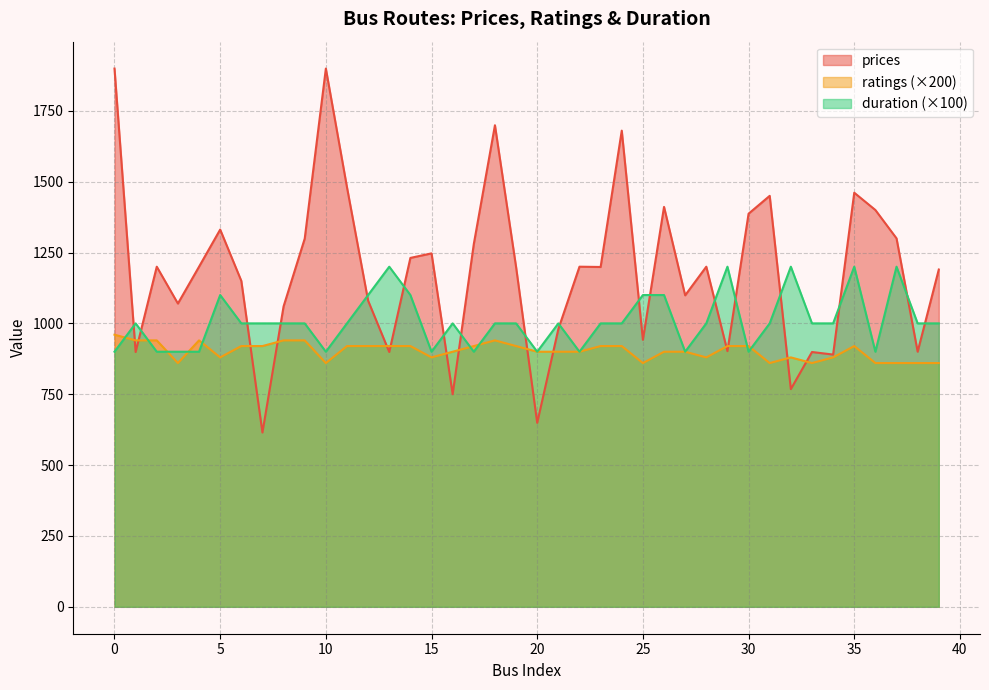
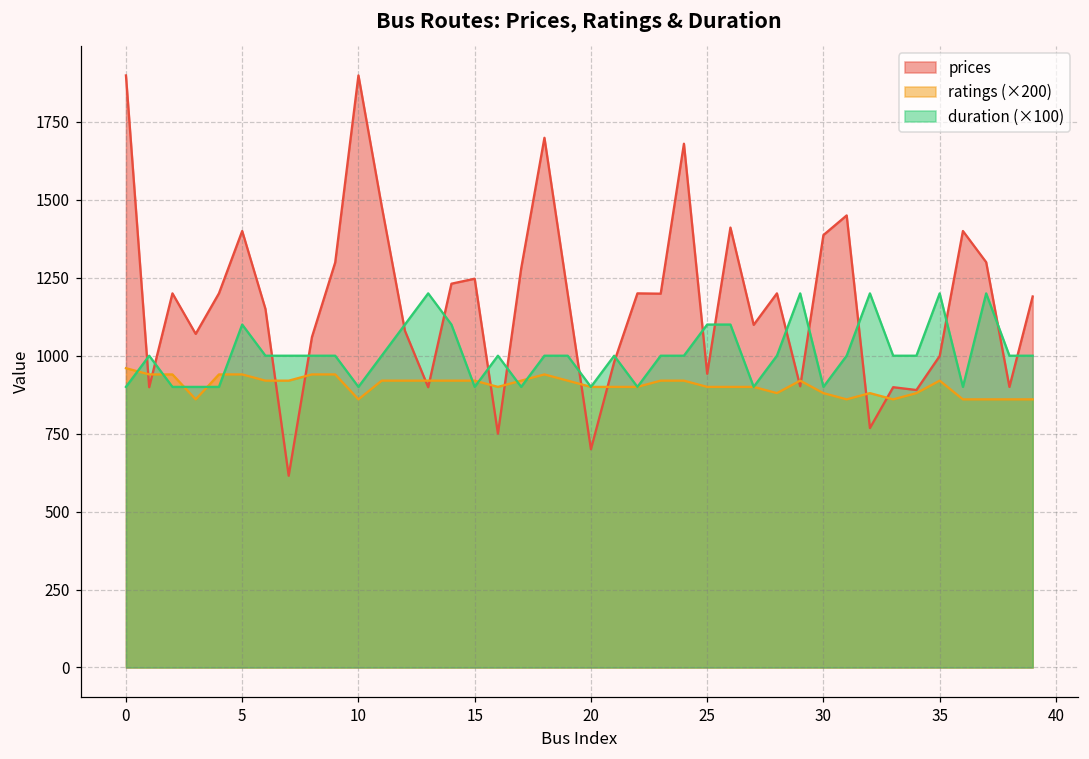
  {
    "prices": {
      "0": 1900,
-     "5": 1330,
+     "5": 1400,
      "10": 1900,
      "15": 1250,
-     "20": 650,
+     "20": 700,
      "25": 940,
      "30": 1390,
-     "35": 1460
+     "35": 1000
    },
    "ratings (×200)": {
      "0": 960,
-     "5": 880,
+     "5": 940,
      "10": 860,
-     "15": 880,
-     "25": 860,
-     "30": 920,
+     "15": 920,
+     "25": 900,
+     "30": 880,
      "35": 920
    },
    "duration (×100)": {
      "0": 900,
      "5": 1100,
      "10": 900,
      "15": 900,
      "25": 1100,
      "30": 900,
      "35": 1200
    }
  }
